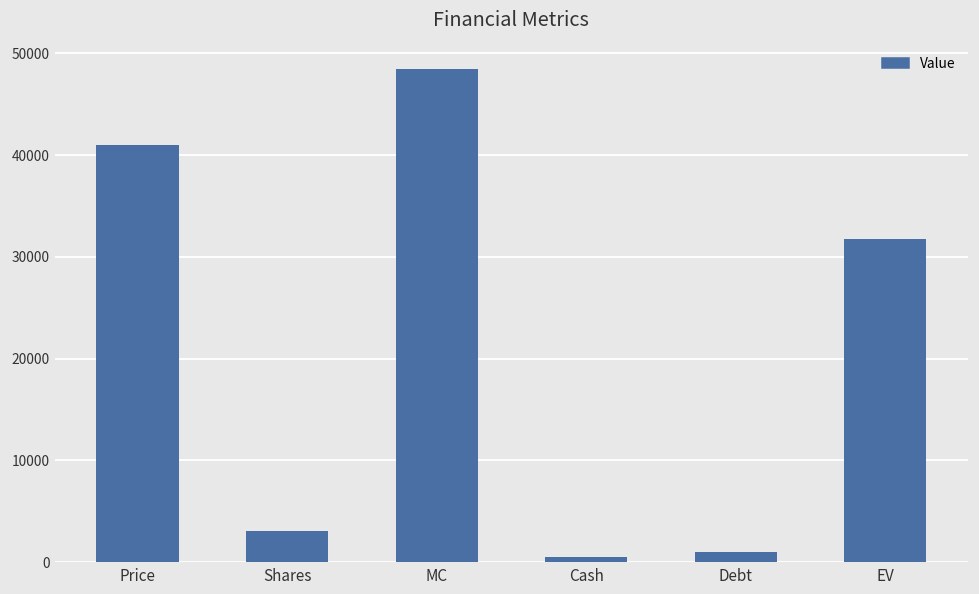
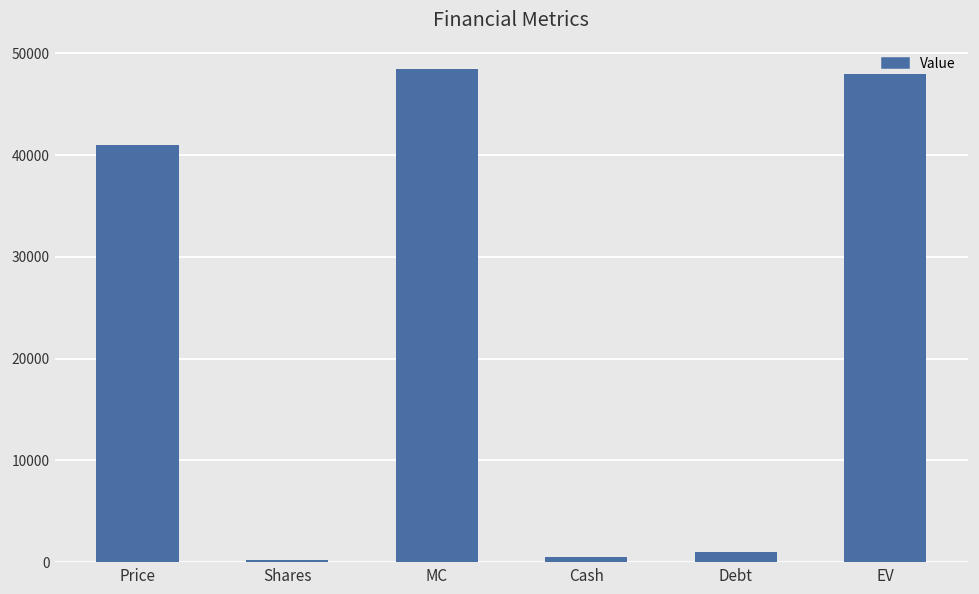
  {
    "Price": 41000,
-   "Shares": 3000,
+   "Shares": 0,
    "MC": 48000,
    "Cash": 1000,
    "Debt": 1000,
-   "EV": 32000
+   "EV": 48000
  }
